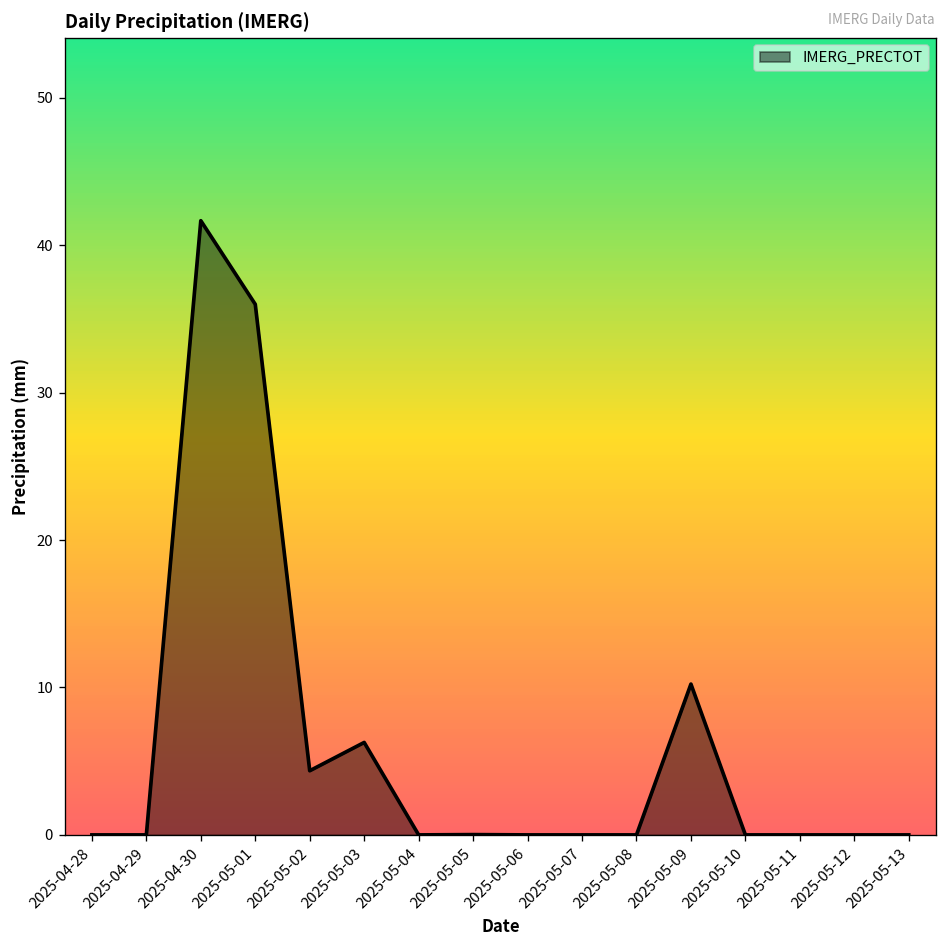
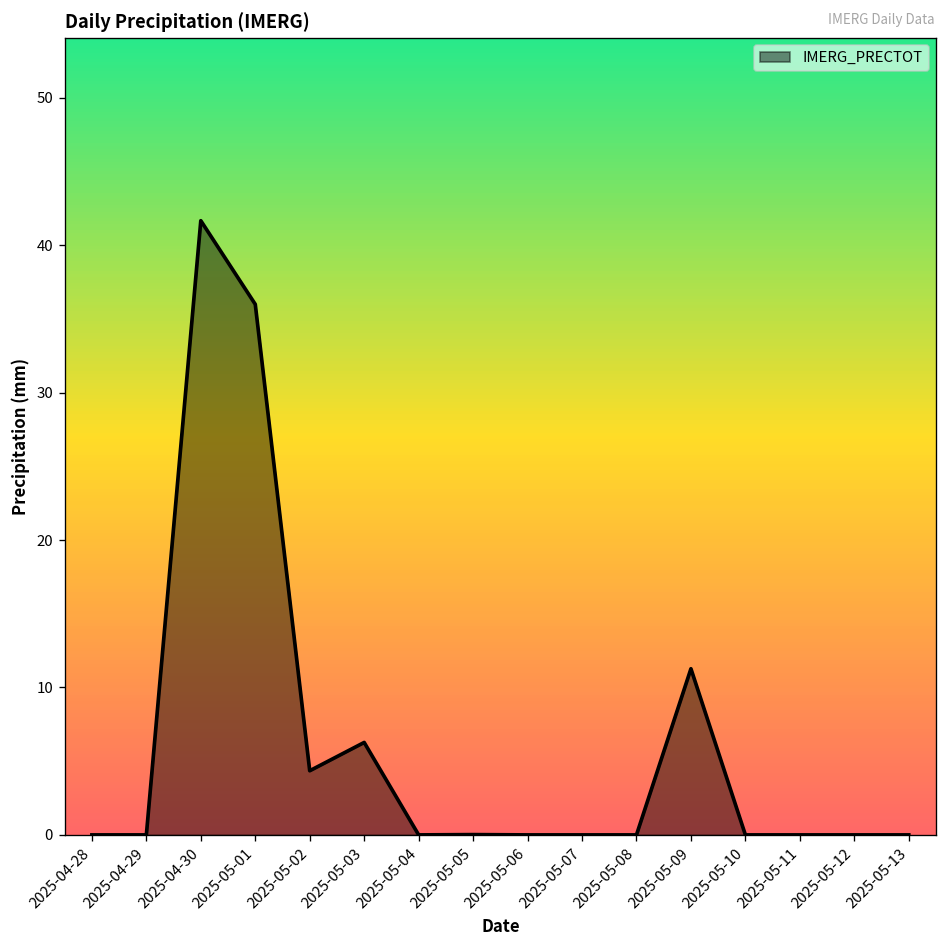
  {
    "2025-04-28": 0.0,
    "2025-04-29": 0.0,
    "2025-04-30": 41.7,
    "2025-05-01": 36.0,
    "2025-05-02": 4.4,
    "2025-05-03": 6.3,
    "2025-05-04": 0.0,
    "2025-05-05": 0.0,
    "2025-05-06": 0.0,
    "2025-05-07": 0.0,
    "2025-05-08": 0.0,
-   "2025-05-09": 10.2,
+   "2025-05-09": 11.3,
    "2025-05-10": 0.0,
    "2025-05-11": 0.0,
    "2025-05-12": 0.0,
    "2025-05-13": 0.0
  }
